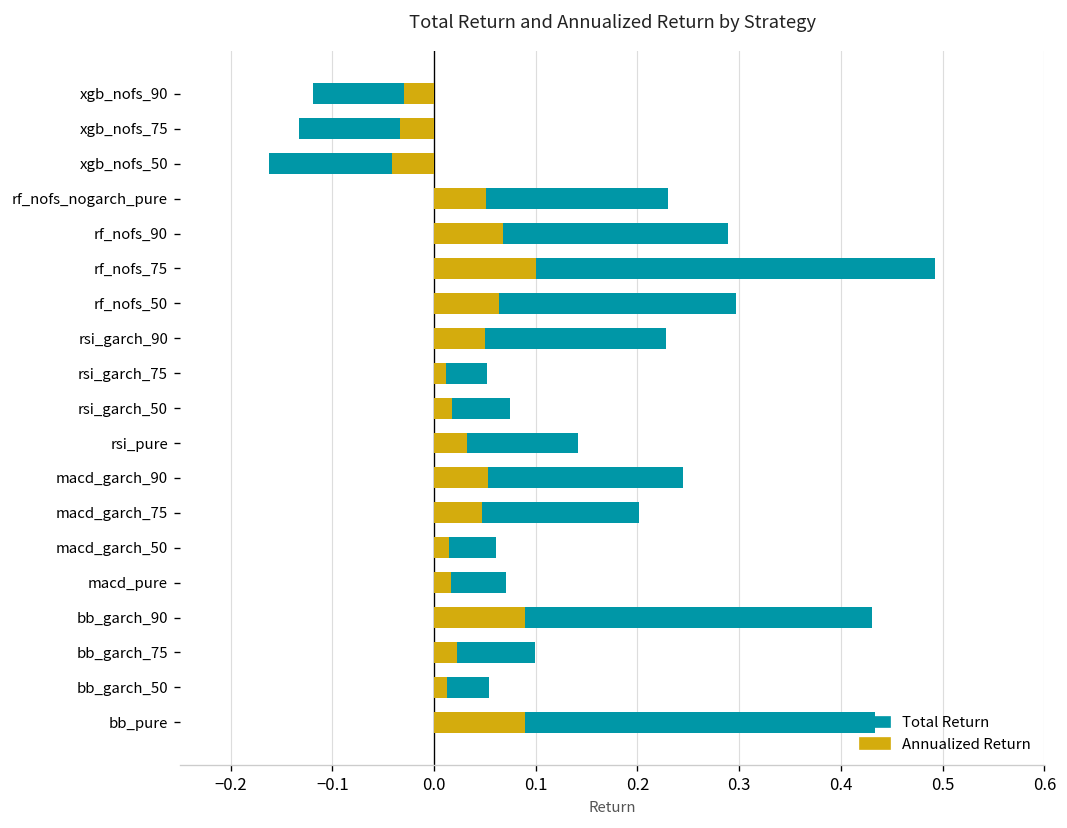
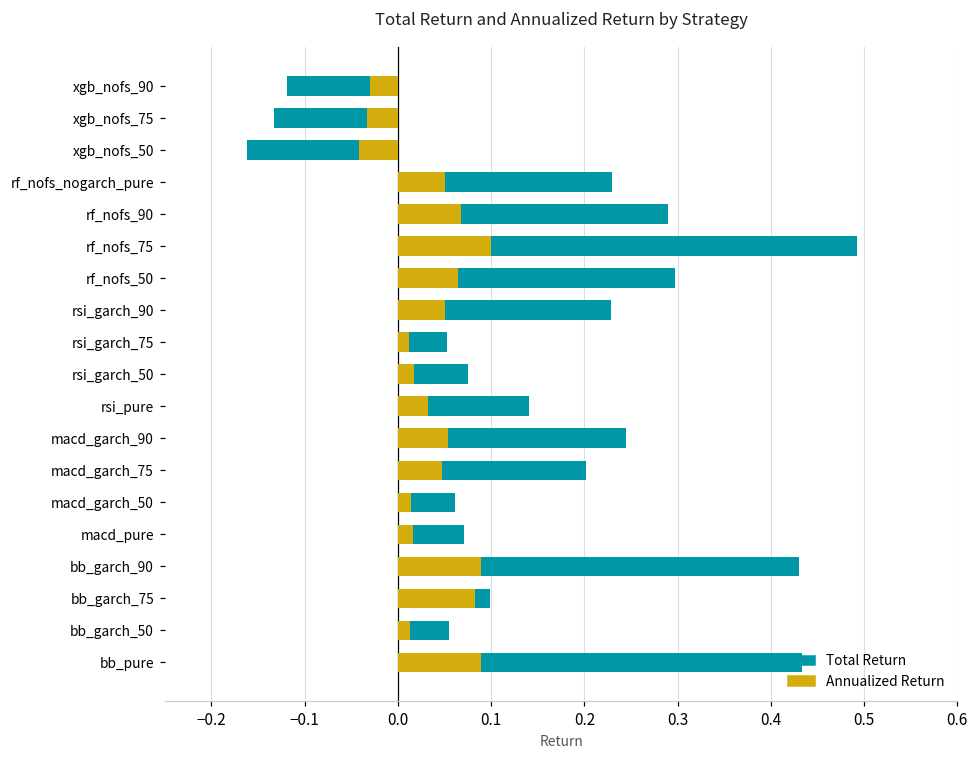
  {
    "Total Return": {
      "xgb_nofs_90": -0.12,
      "xgb_nofs_75": -0.13,
      "xgb_nofs_50": -0.16,
      "rf_nofs_nogarch_pure": 0.23,
      "rf_nofs_90": 0.29,
      "rf_nofs_75": 0.49,
      "rf_nofs_50": 0.30,
      "rsi_garch_90": 0.23,
      "rsi_garch_75": 0.05,
      "rsi_garch_50": 0.07,
      "rsi_pure": 0.14,
      "macd_garch_90": 0.24,
      "macd_garch_75": 0.20,
      "macd_garch_50": 0.06,
      "macd_pure": 0.07,
      "bb_garch_90": 0.43,
      "bb_garch_75": 0.10,
      "bb_garch_50": 0.05,
      "bb_pure": 0.43
    },
    "Annualized Return": {
-     "bb_garch_75": 0.02
+     "bb_garch_75": 0.08
    }
  }
